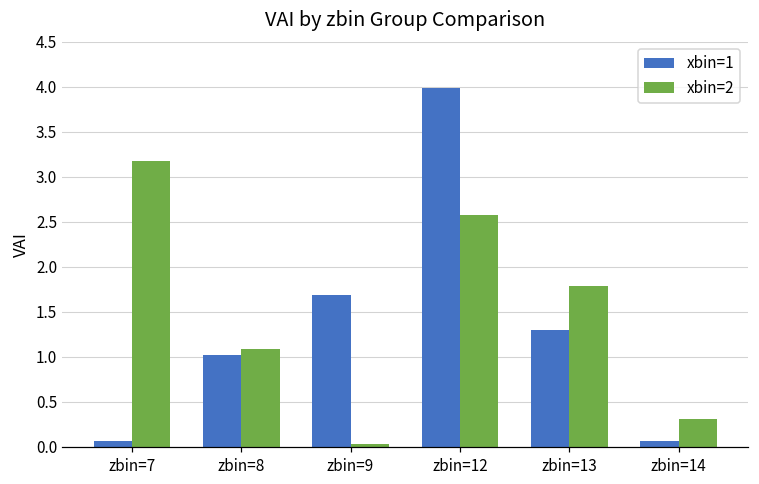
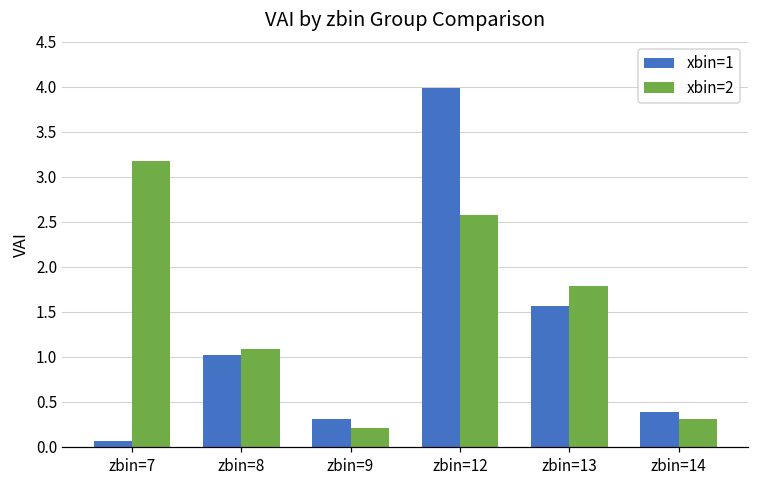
  {
    "xbin=1": {
      "zbin=7": 0.1,
      "zbin=8": 1.0,
-     "zbin=9": 1.7,
+     "zbin=9": 0.3,
      "zbin=12": 4.0,
-     "zbin=13": 1.3,
-     "zbin=14": 0.1
+     "zbin=13": 1.6,
+     "zbin=14": 0.4
    },
    "xbin=2": {
      "zbin=7": 3.2,
      "zbin=8": 1.1,
-     "zbin=9": 0.0,
+     "zbin=9": 0.2,
      "zbin=12": 2.6,
      "zbin=13": 1.8,
      "zbin=14": 0.3
    }
  }
